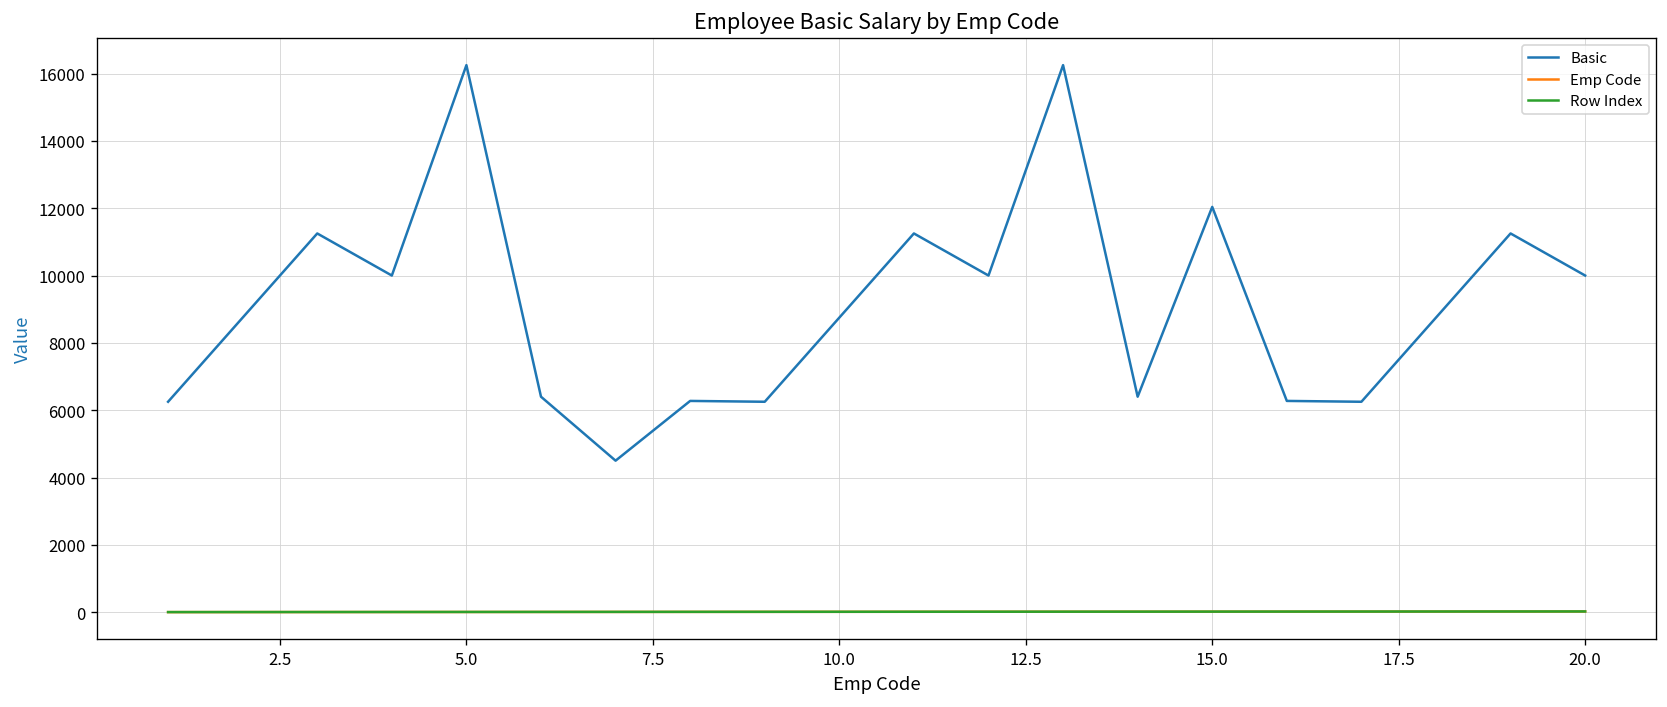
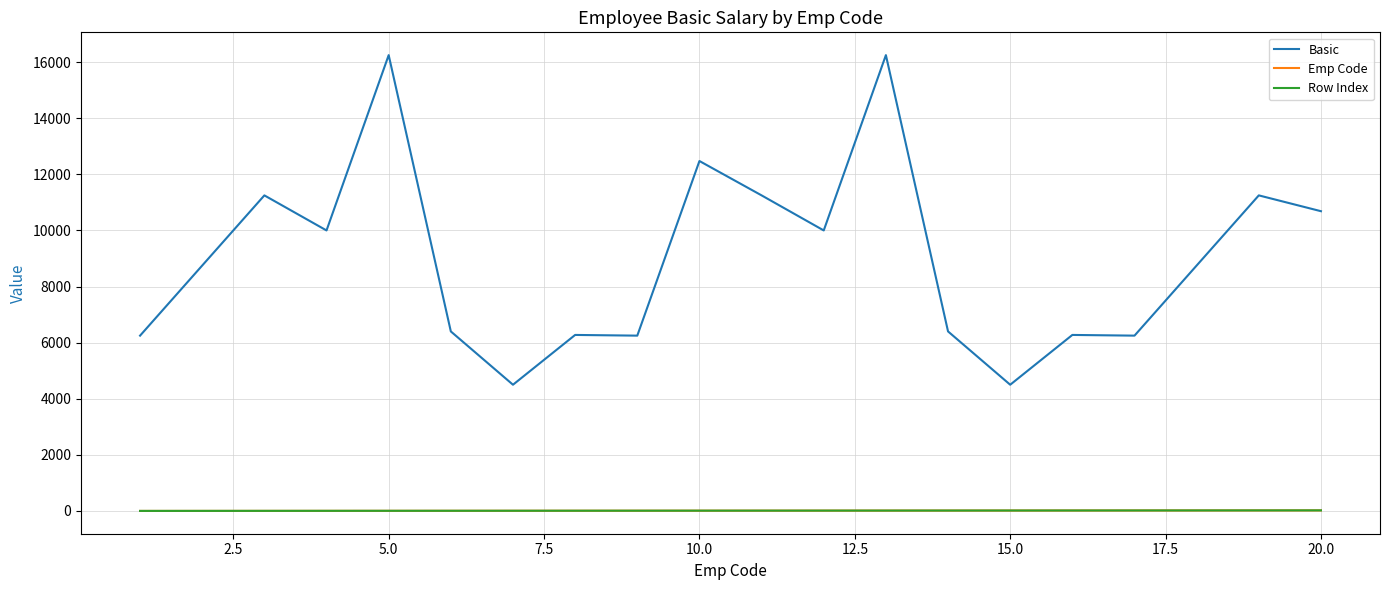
  {
    "Basic": {
      "5.0": 16300,
-     "10.0": 8800,
-     "15.0": 12000,
-     "20.0": 10000
+     "10.0": 12500,
+     "15.0": 4500,
+     "20.0": 10700
    }
  }
